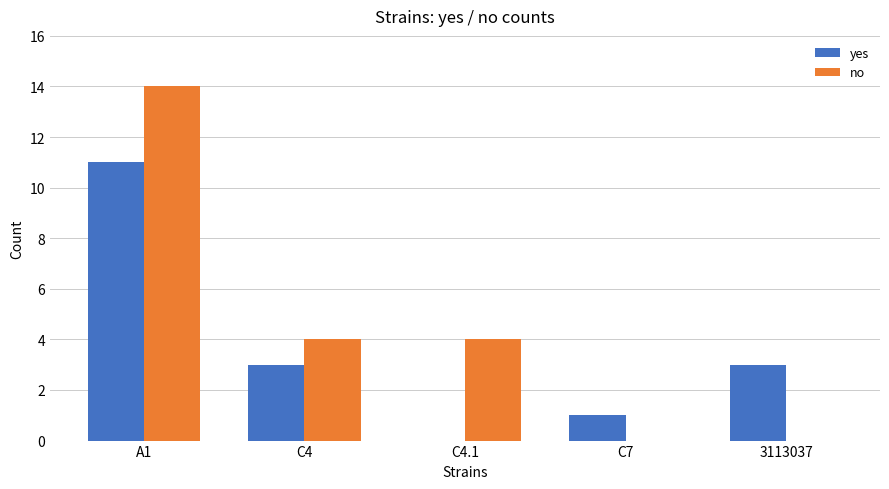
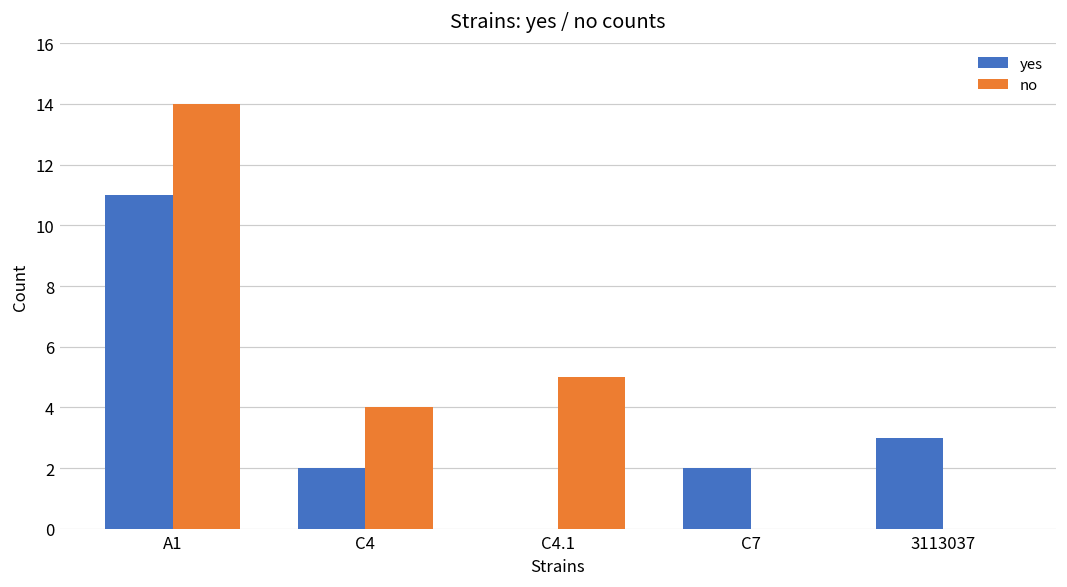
  {
    "yes": {
      "A1": 11,
-     "C4": 3,
+     "C4": 2,
      "C4.1": 0,
-     "C7": 1,
+     "C7": 2,
      "3113037": 3
    },
    "no": {
      "A1": 14,
      "C4": 4,
-     "C4.1": 4,
+     "C4.1": 5,
      "C7": 0,
      "3113037": 0
    }
  }
